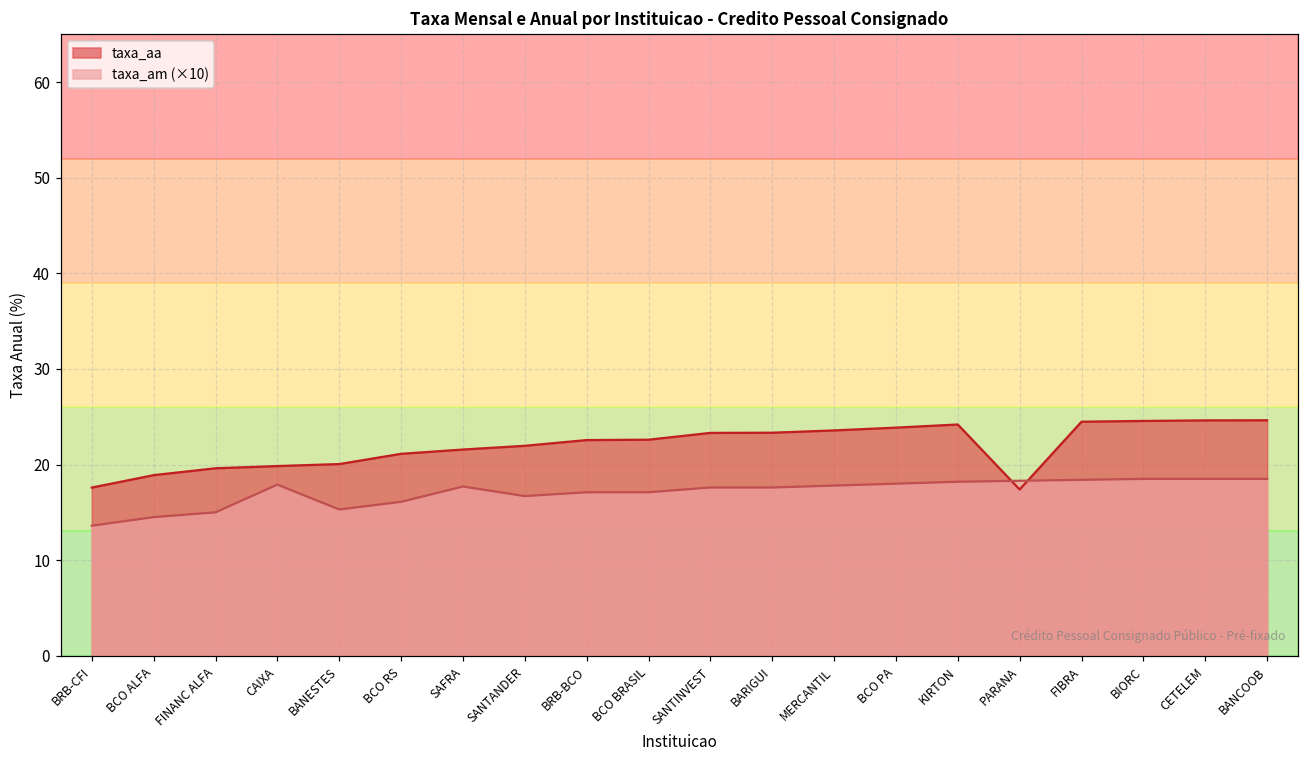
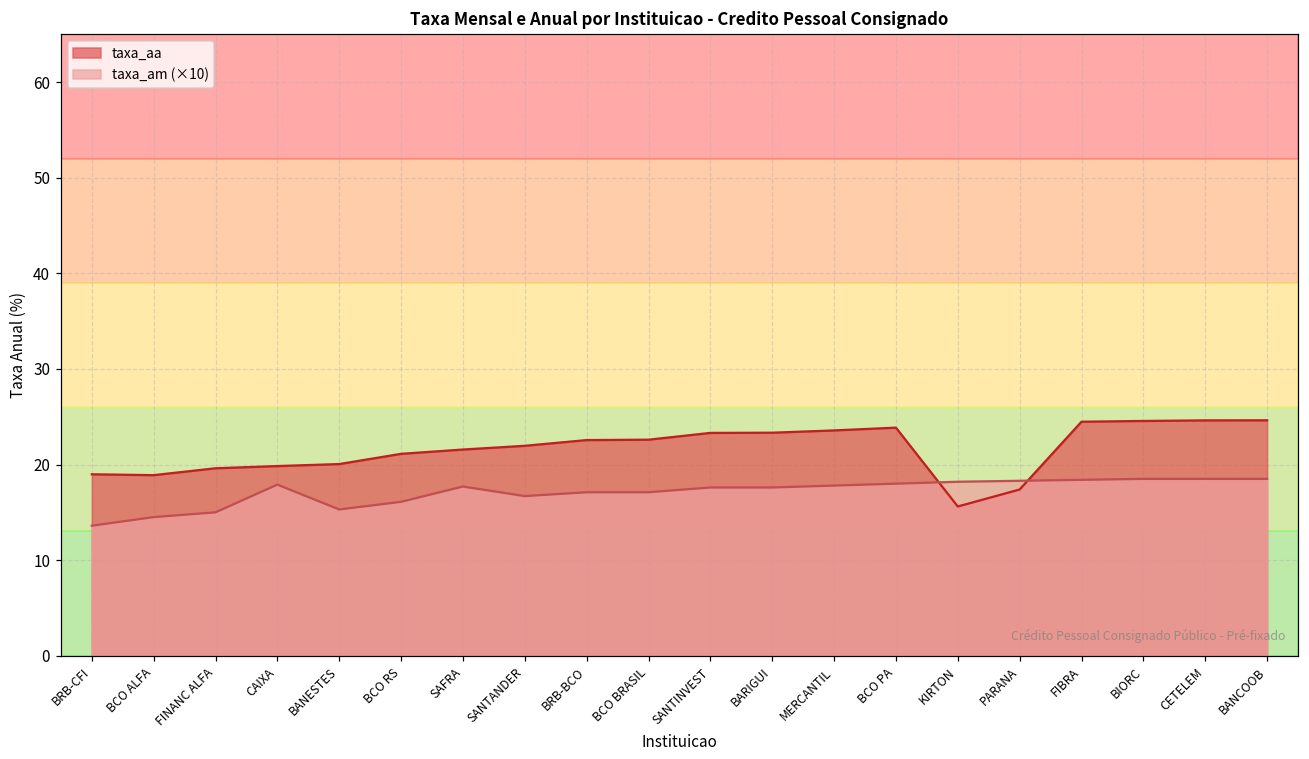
  {
    "taxa_aa": {
-     "BRB-CFI": 18,
+     "BRB-CFI": 19,
      "BCO ALFA": 19,
      "FINANC ALFA": 20,
      "CAIXA": 20,
      "BANESTES": 20,
      "BCO RS": 21,
      "SAFRA": 22,
      "SANTANDER": 22,
      "BRB-BCO": 23,
      "BCO BRASIL": 23,
      "SANTINVEST": 23,
      "BARIGUI": 23,
      "MERCANTIL": 24,
      "BCO PA": 24,
-     "KIRTON": 24,
+     "KIRTON": 16,
      "PARANA": 17,
      "FIBRA": 24,
      "BIORC": 25,
      "CETELEM": 25,
      "BANCOOB": 25
    },
    "taxa_am (×10)": {
      "BRB-CFI": 14,
      "BCO ALFA": 15,
      "FINANC ALFA": 15,
      "CAIXA": 18,
      "BANESTES": 15,
      "BCO RS": 16,
      "SAFRA": 18,
      "SANTANDER": 17,
      "BRB-BCO": 17,
      "BCO BRASIL": 17,
      "SANTINVEST": 18,
      "BARIGUI": 18,
      "MERCANTIL": 18,
      "BCO PA": 18,
      "KIRTON": 18,
      "PARANA": 18,
      "FIBRA": 18,
      "BIORC": 19,
      "CETELEM": 19,
      "BANCOOB": 19
    }
  }
